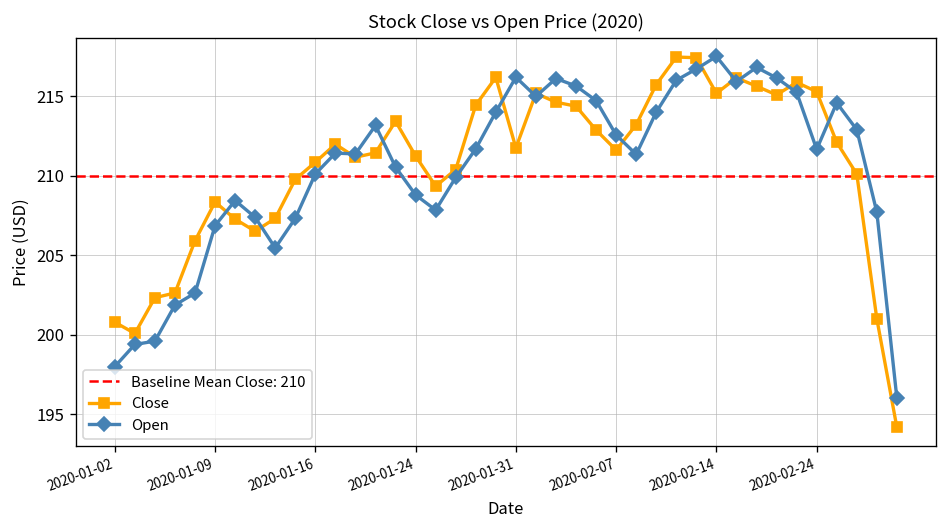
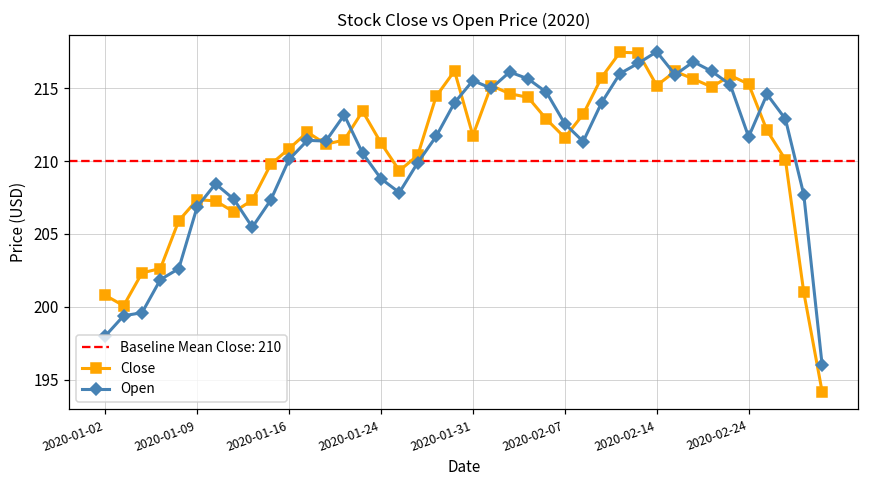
  {
    "Close": {
      "2020-01-02": 200.8,
-     "2020-01-09": 208.4,
+     "2020-01-09": 207.4,
      "2020-01-16": 210.9,
      "2020-01-24": 211.2,
      "2020-01-31": 211.8,
      "2020-02-07": 211.6,
      "2020-02-14": 215.2,
      "2020-02-24": 215.3
    },
    "Open": {
      "2020-01-09": 206.9,
      "2020-01-16": 210.1,
      "2020-01-24": 208.8,
-     "2020-01-31": 216.2,
+     "2020-01-31": 215.5,
      "2020-02-07": 212.6,
      "2020-02-14": 217.5,
      "2020-02-24": 211.7
    }
  }
